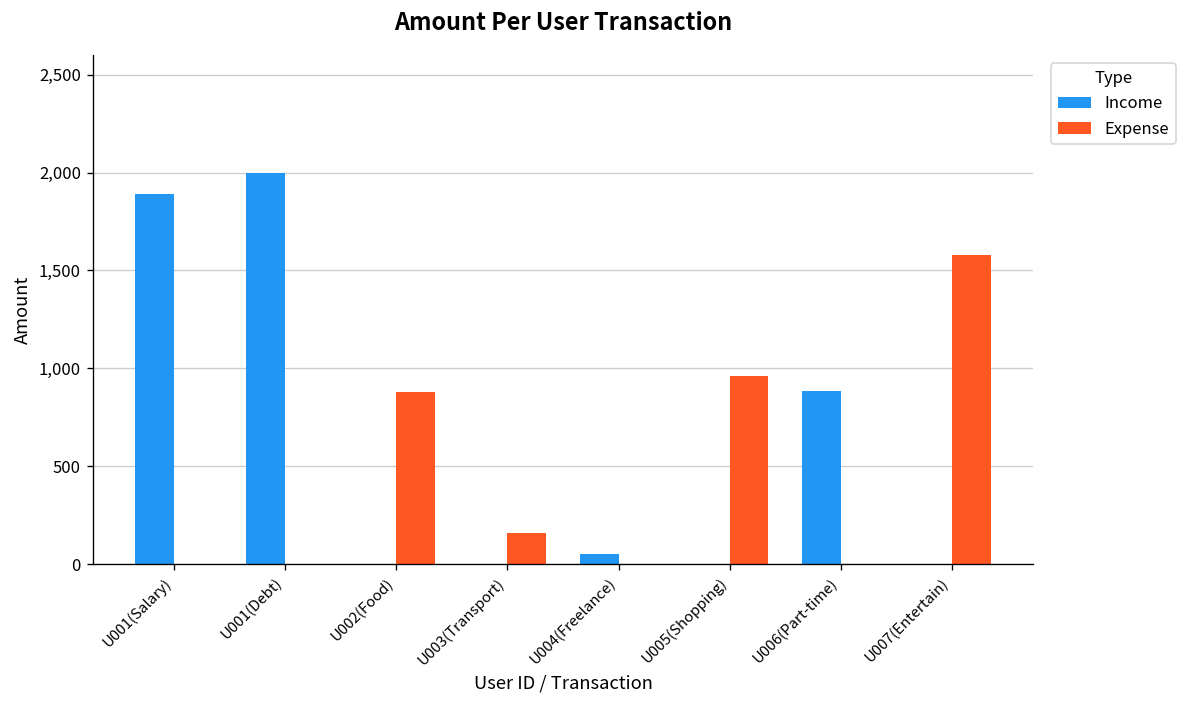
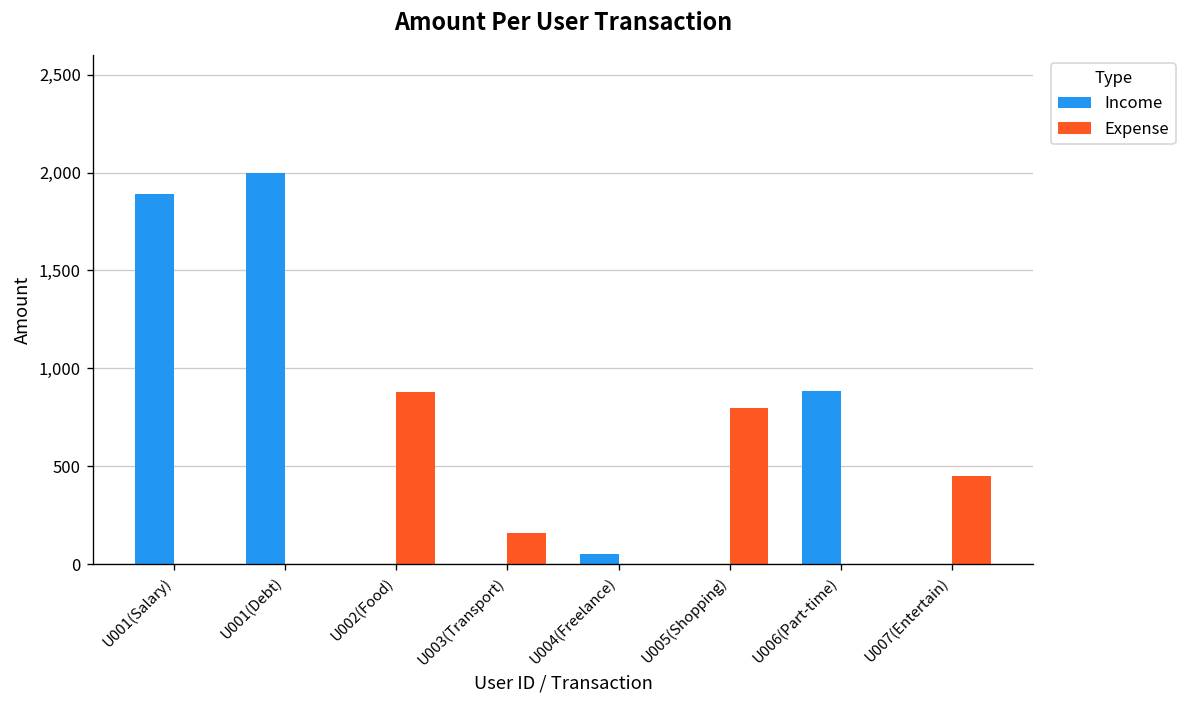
  {
    "Income": {
      "U001(Salary)": "1,890",
      "U001(Debt)": "2,000",
      "U002(Food)": "0",
      "U003(Transport)": "0",
      "U004(Freelance)": "50",
      "U005(Shopping)": "0",
      "U006(Part-time)": "880",
      "U007(Entertain)": "0"
    },
    "Expense": {
      "U001(Salary)": "0",
      "U001(Debt)": "0",
      "U002(Food)": "880",
      "U003(Transport)": "160",
      "U004(Freelance)": "0",
-     "U005(Shopping)": "960",
+     "U005(Shopping)": "800",
      "U006(Part-time)": "0",
-     "U007(Entertain)": "1,580"
+     "U007(Entertain)": "450"
    }
  }
